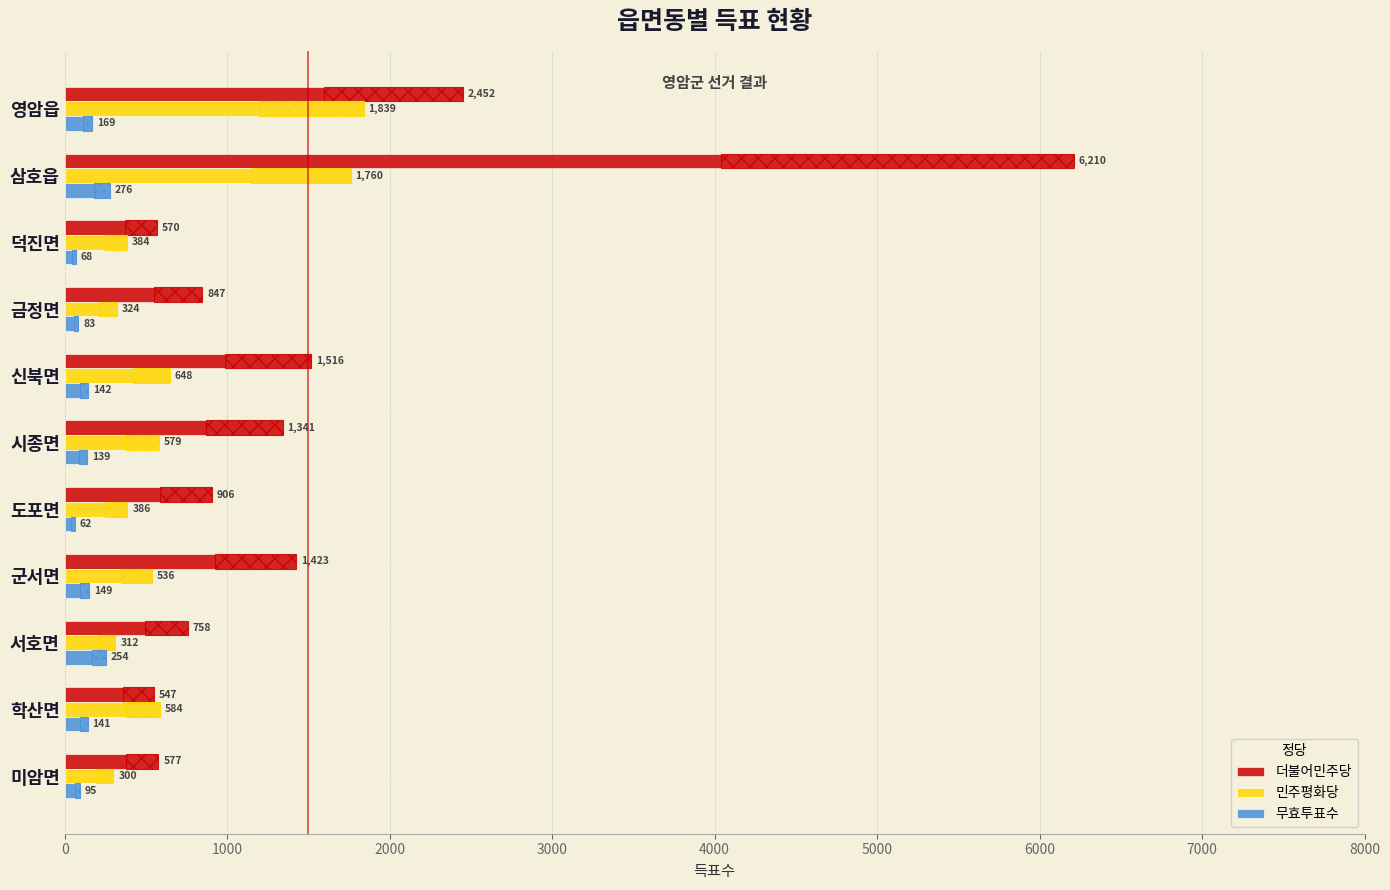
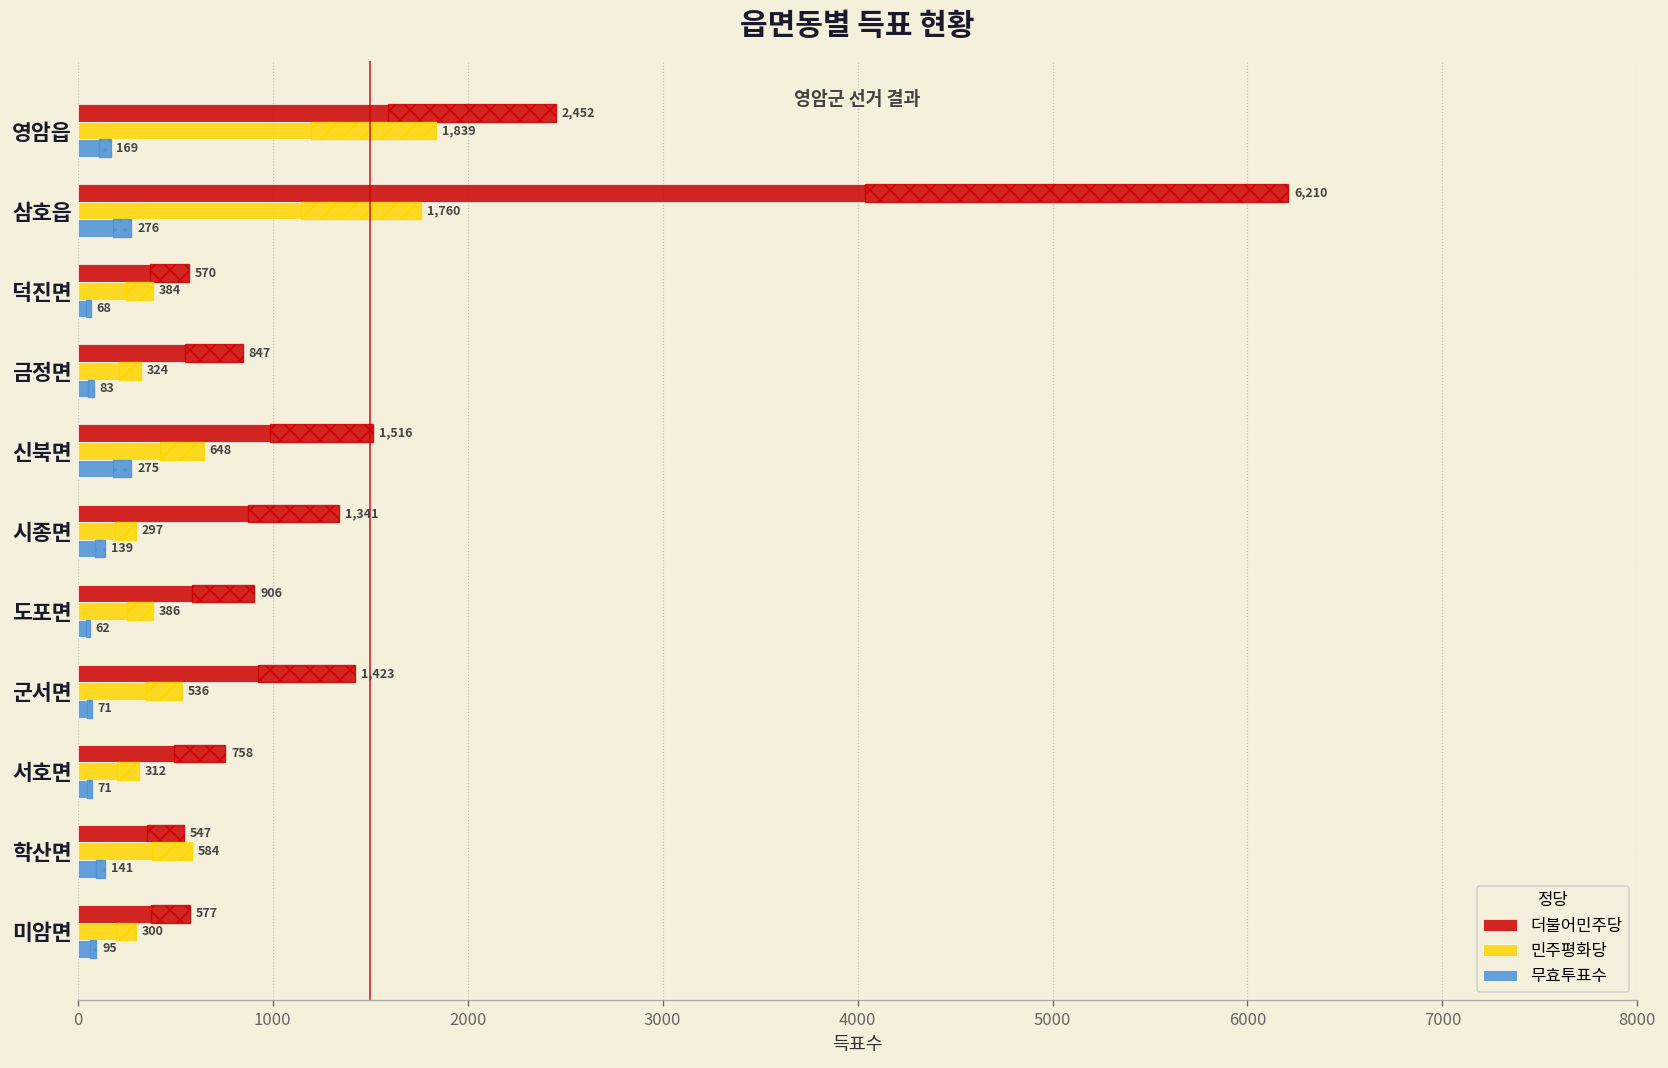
  {
    "더불어민주당": {
      "영암읍": "2,452",
      "삼호읍": "6,210",
      "덕진면": "570",
      "금정면": "847",
      "신북면": "1,516",
      "시종면": "1,341",
      "도포면": "906",
      "군서면": "1,423",
      "서호면": "758",
      "학산면": "547",
      "미암면": "577"
    },
    "민주평화당": {
      "영암읍": "1,839",
      "삼호읍": "1,760",
      "덕진면": "384",
      "금정면": "324",
      "신북면": "648",
-     "시종면": "579",
+     "시종면": "297",
      "도포면": "386",
      "군서면": "536",
      "서호면": "312",
      "학산면": "584",
      "미암면": "300"
    },
    "무효투표수": {
      "영암읍": "169",
      "삼호읍": "276",
      "덕진면": "68",
      "금정면": "83",
-     "신북면": "142",
+     "신북면": "275",
      "시종면": "139",
      "도포면": "62",
-     "군서면": "149",
-     "서호면": "254",
+     "군서면": "71",
+     "서호면": "71",
      "학산면": "141",
      "미암면": "95"
    }
  }
